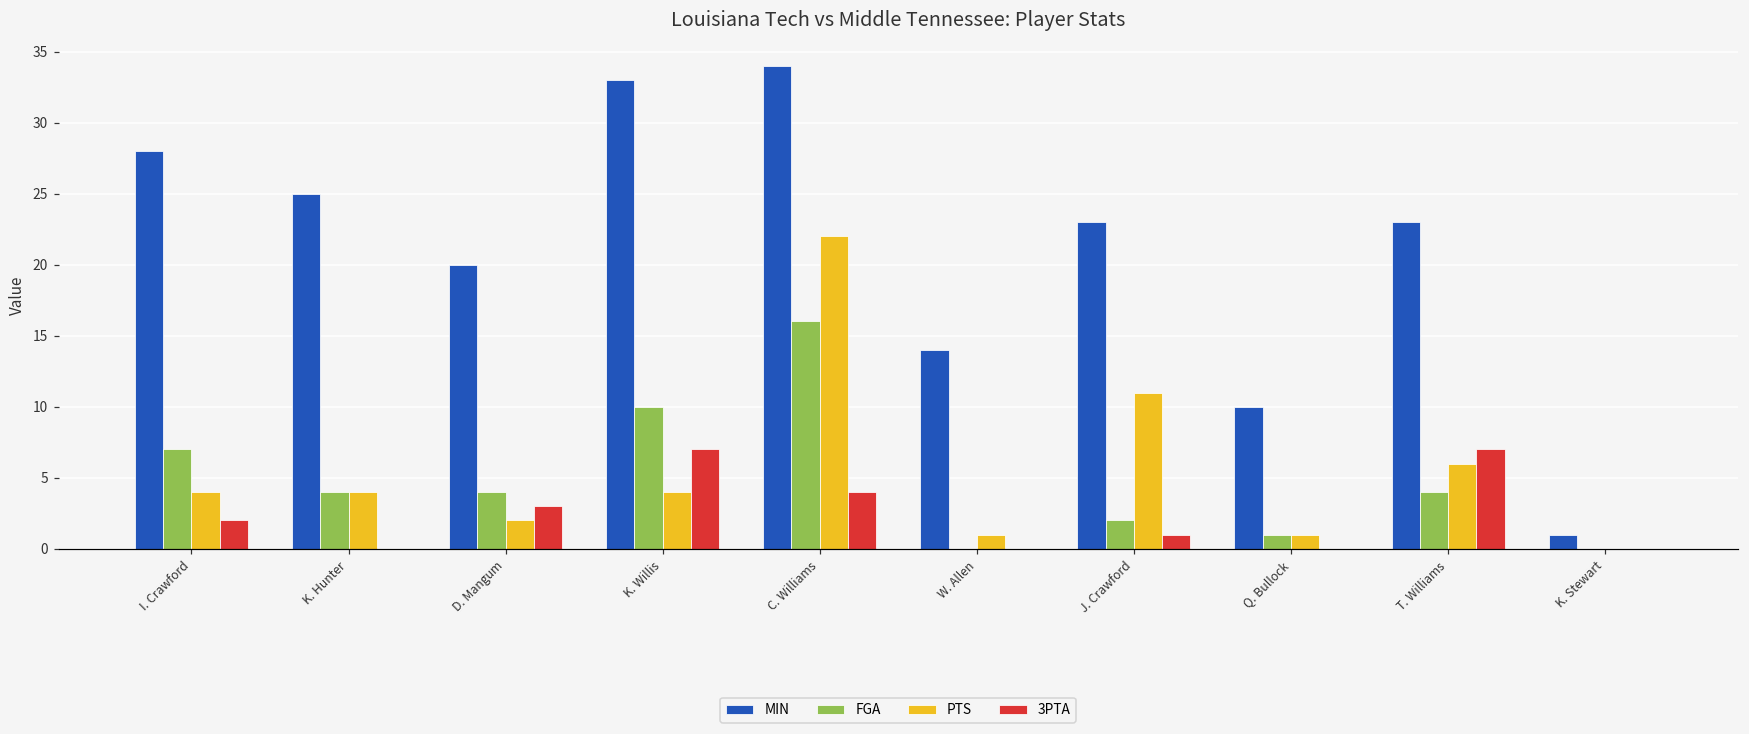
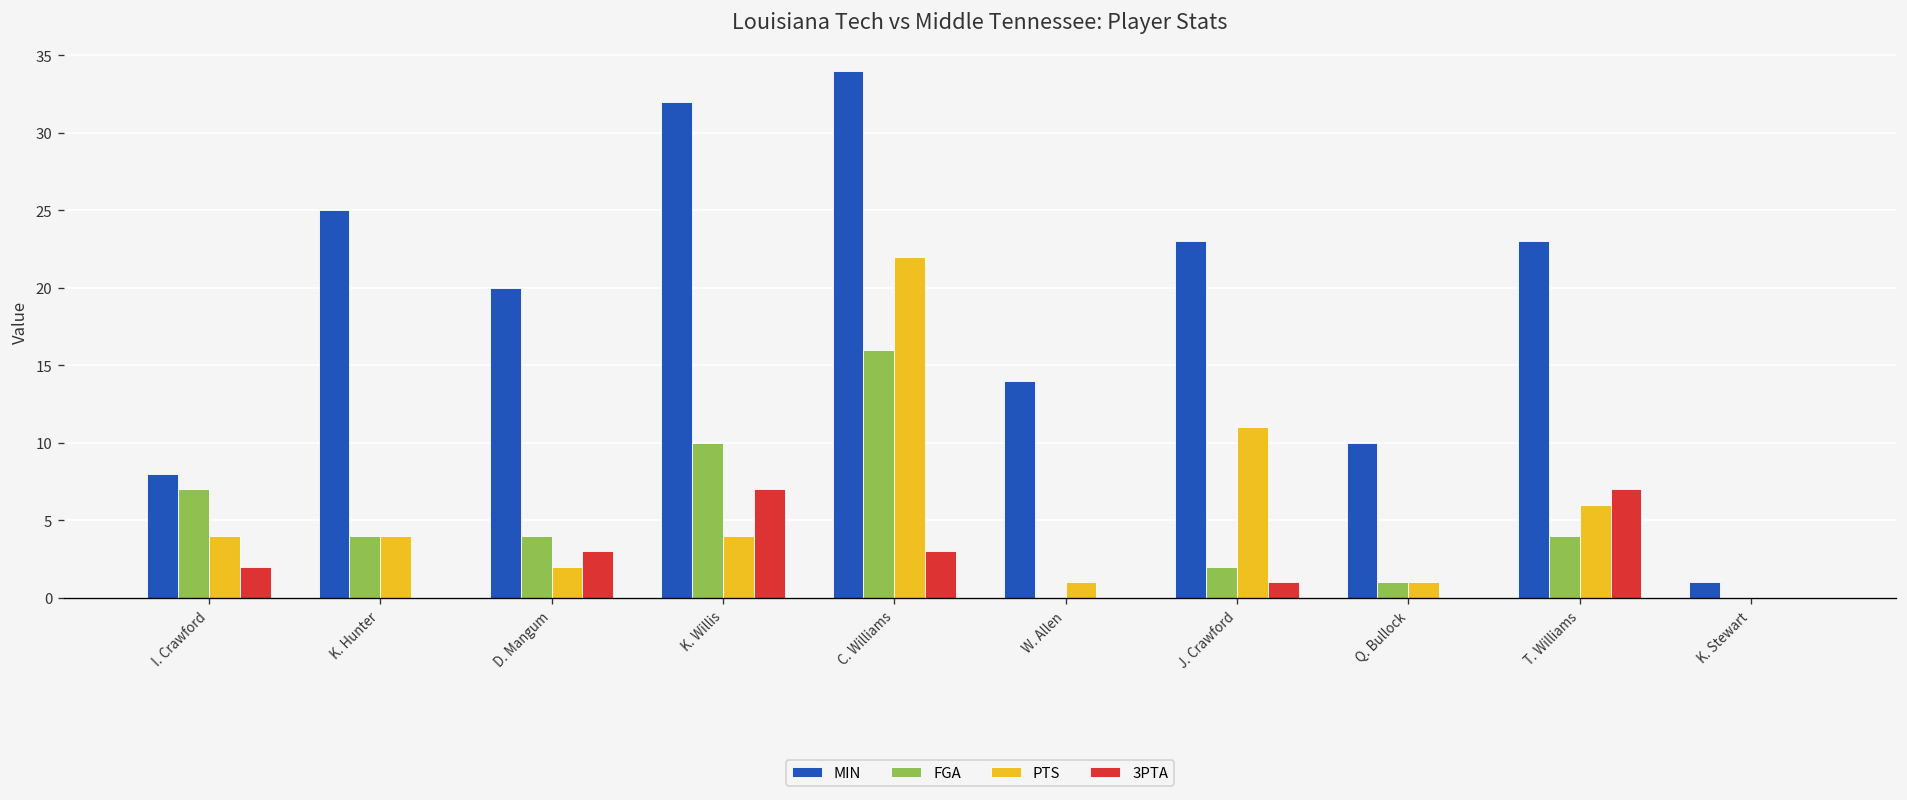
  {
    "MIN": {
-     "I. Crawford": 28,
+     "I. Crawford": 8,
      "K. Hunter": 25,
      "D. Mangum": 20,
-     "K. Willis": 33,
+     "K. Willis": 32,
      "C. Williams": 34,
      "W. Allen": 14,
      "J. Crawford": 23,
      "Q. Bullock": 10,
      "T. Williams": 23,
      "K. Stewart": 1
    },
    "FGA": {
      "I. Crawford": 7,
      "K. Hunter": 4,
      "D. Mangum": 4,
      "K. Willis": 10,
      "C. Williams": 16,
      "W. Allen": 0,
      "J. Crawford": 2,
      "Q. Bullock": 1,
      "T. Williams": 4,
      "K. Stewart": 0
    },
    "PTS": {
      "I. Crawford": 4,
      "K. Hunter": 4,
      "D. Mangum": 2,
      "K. Willis": 4,
      "C. Williams": 22,
      "W. Allen": 1,
      "J. Crawford": 11,
      "Q. Bullock": 1,
      "T. Williams": 6,
      "K. Stewart": 0
    },
    "3PTA": {
      "I. Crawford": 2,
      "K. Hunter": 0,
      "D. Mangum": 3,
      "K. Willis": 7,
-     "C. Williams": 4,
+     "C. Williams": 3,
      "W. Allen": 0,
      "J. Crawford": 1,
      "Q. Bullock": 0,
      "T. Williams": 7,
      "K. Stewart": 0
    }
  }
